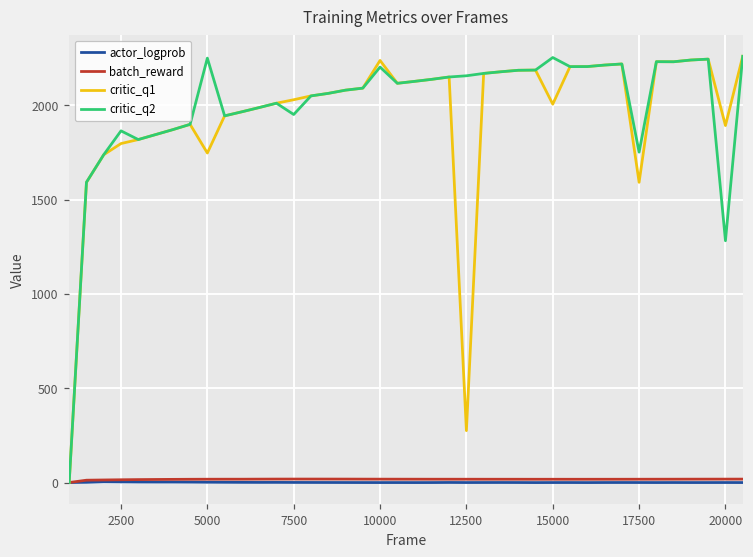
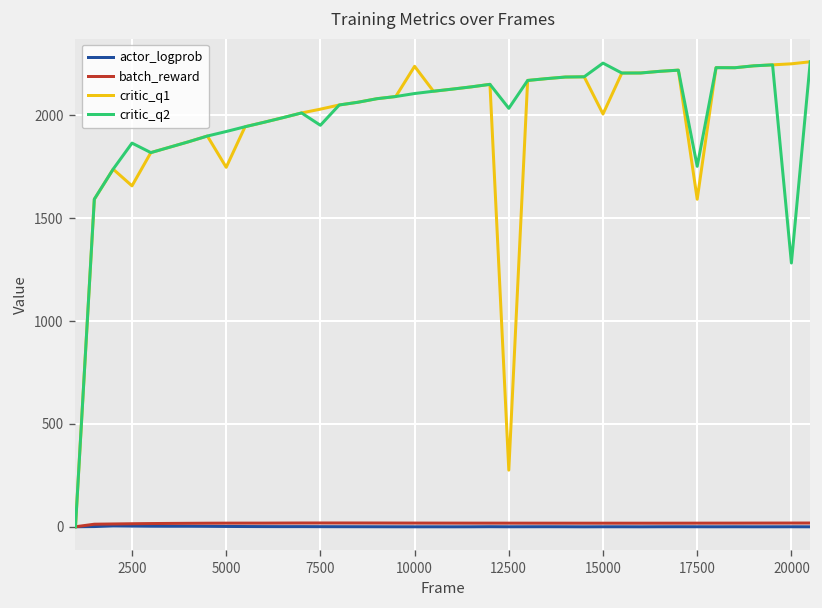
  {
    "actor_logprob": {
      "5000": 0,
      "7500": 0,
      "10000": 0,
      "12500": 0,
      "15000": 0,
      "17500": 0,
      "20000": 0
    },
    "batch_reward": {
      "5000": 20,
      "7500": 20,
      "10000": 20,
      "12500": 20,
      "15000": 20,
      "17500": 20,
      "20000": 20
    },
    "critic_q1": {
-     "2500": 1800,
+     "2500": 1660,
      "5000": 1750,
      "7500": 2030,
      "10000": 2240,
      "12500": 280,
      "15000": 2010,
      "17500": 1590,
-     "20000": 1890
+     "20000": 2250
    },
    "critic_q2": {
      "2500": 1870,
-     "5000": 2250,
+     "5000": 1920,
      "7500": 1950,
-     "10000": 2200,
-     "12500": 2160,
+     "10000": 2110,
+     "12500": 2030,
      "15000": 2250,
      "17500": 1750,
      "20000": 1280
    }
  }
